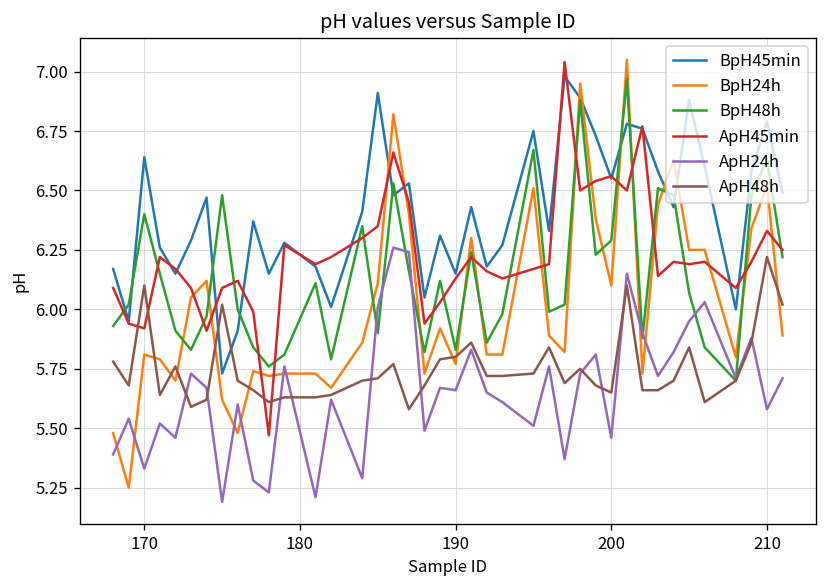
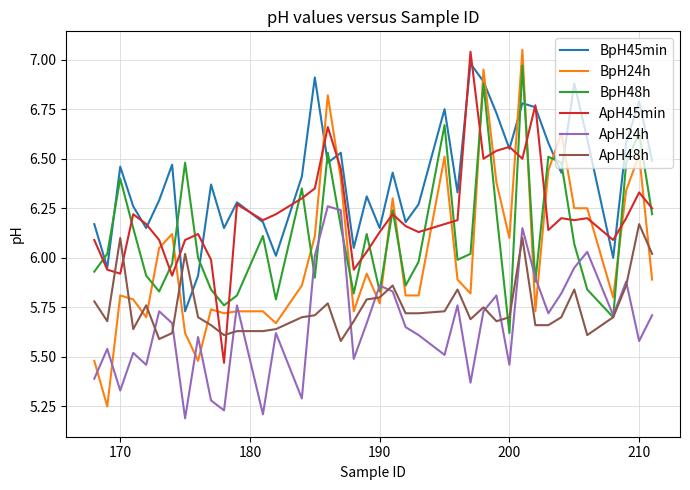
  {
    "BpH45min": {
-     "170": 6.64,
+     "170": 6.46,
      "190": 6.15
    },
    "BpH24h": {
      "170": 5.81,
      "190": 5.77,
      "200": 6.10
    },
    "BpH48h": {
      "170": 6.40,
      "190": 5.83,
-     "200": 6.29
+     "200": 5.62
    },
    "ApH45min": {
      "170": 5.92,
      "190": 6.13,
      "210": 6.33
    },
    "ApH24h": {
      "170": 5.33,
-     "190": 5.66,
+     "190": 5.86,
      "200": 5.46,
      "210": 5.58
    },
    "ApH48h": {
      "170": 6.10,
      "190": 5.80,
-     "200": 5.65,
-     "210": 6.22
+     "200": 5.70,
+     "210": 6.17
    }
  }
